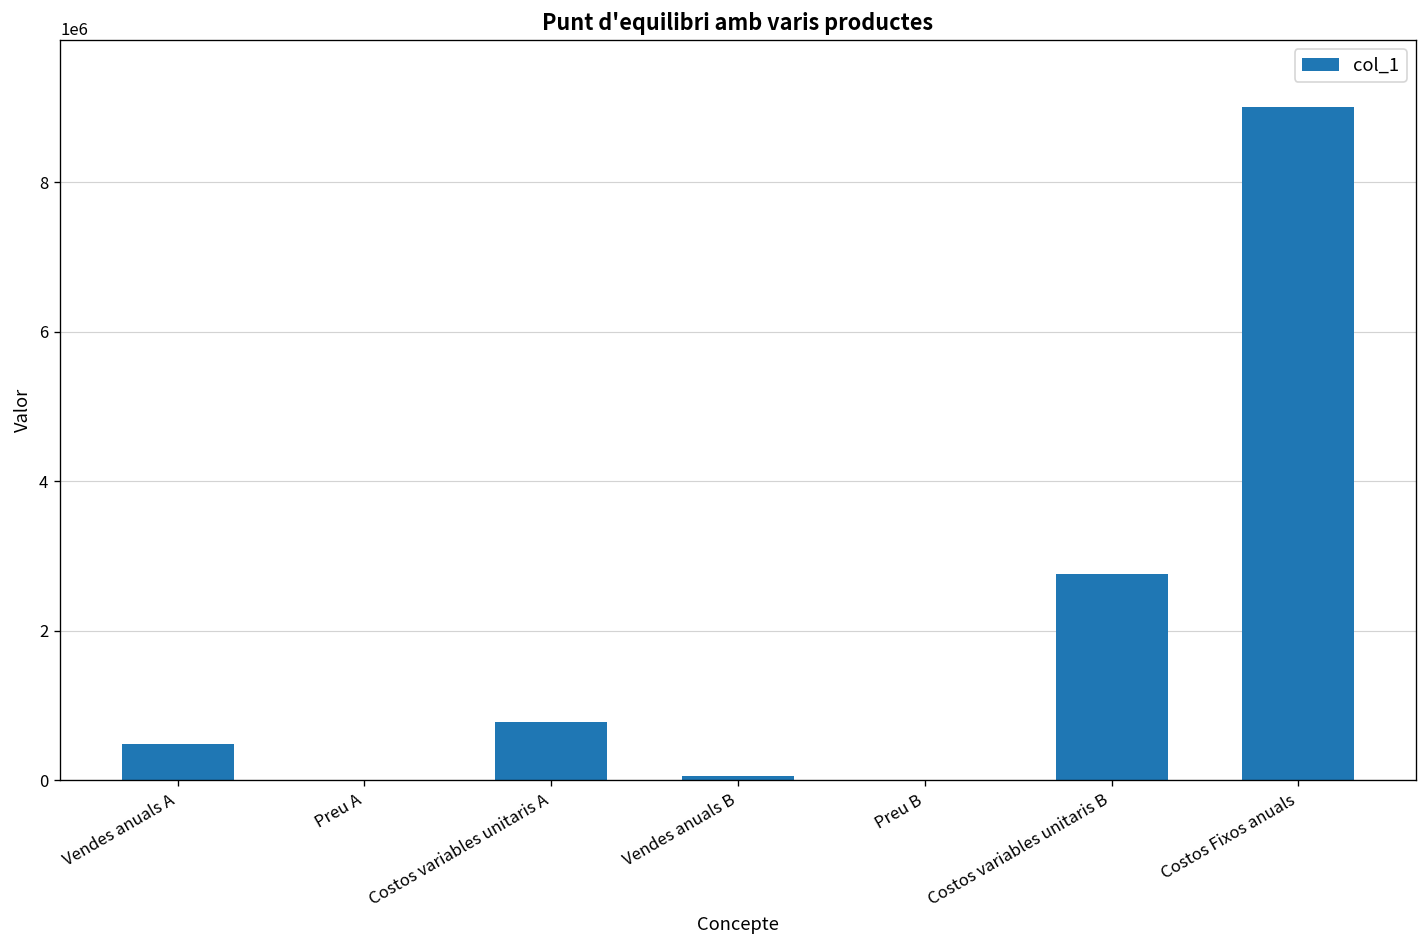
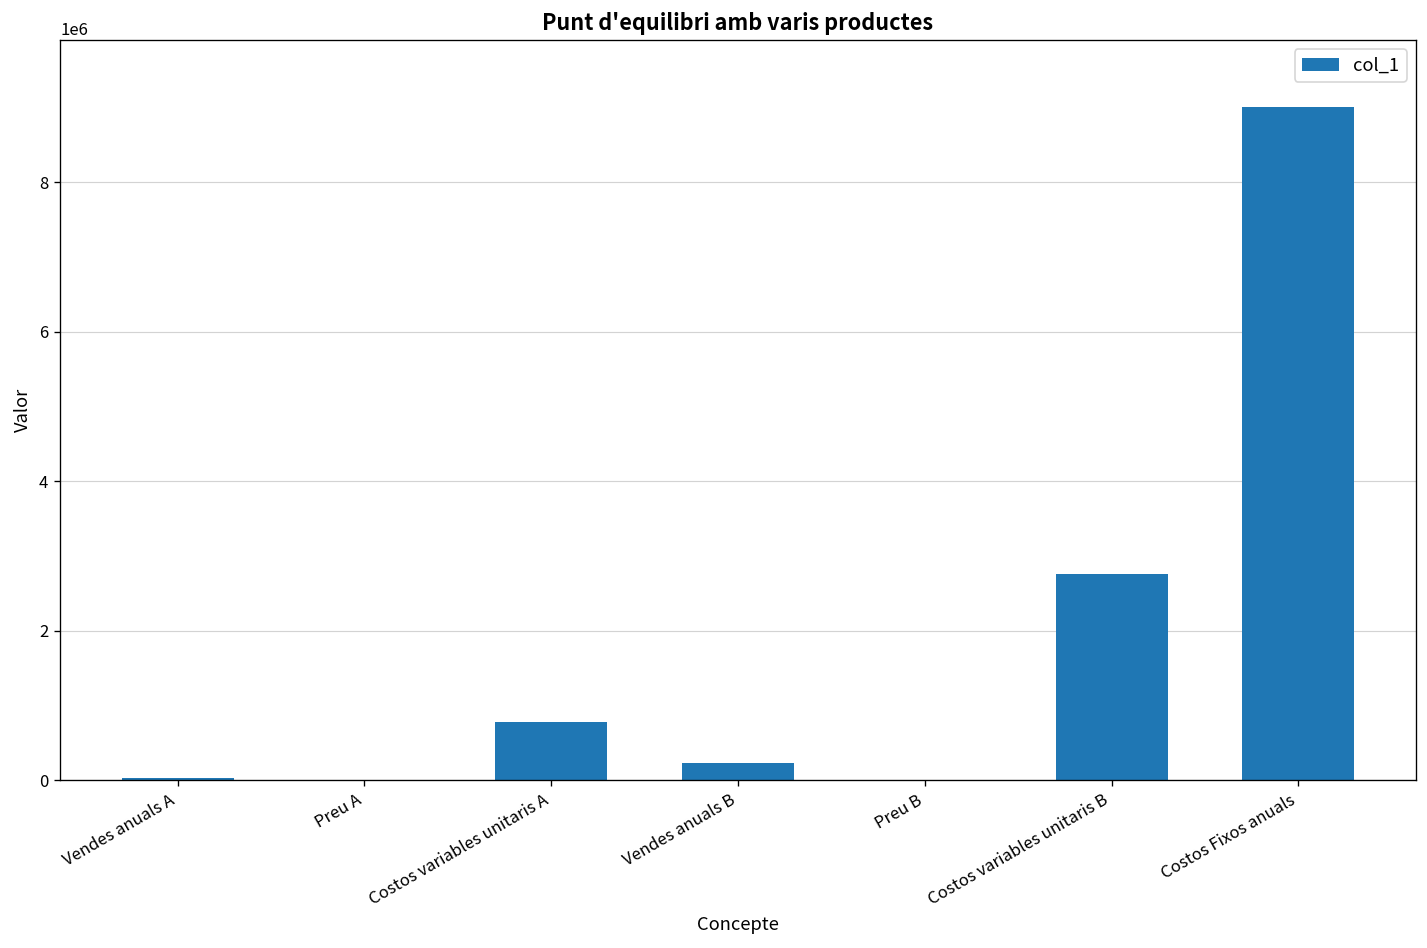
  {
-   "Vendes anuals A": 500000,
+   "Vendes anuals A": 0,
    "Costos variables unitaris A": 800000,
-   "Vendes anuals B": 100000,
+   "Vendes anuals B": 200000,
    "Costos variables unitaris B": 2800000,
    "Costos Fixos anuals": 9000000
  }
